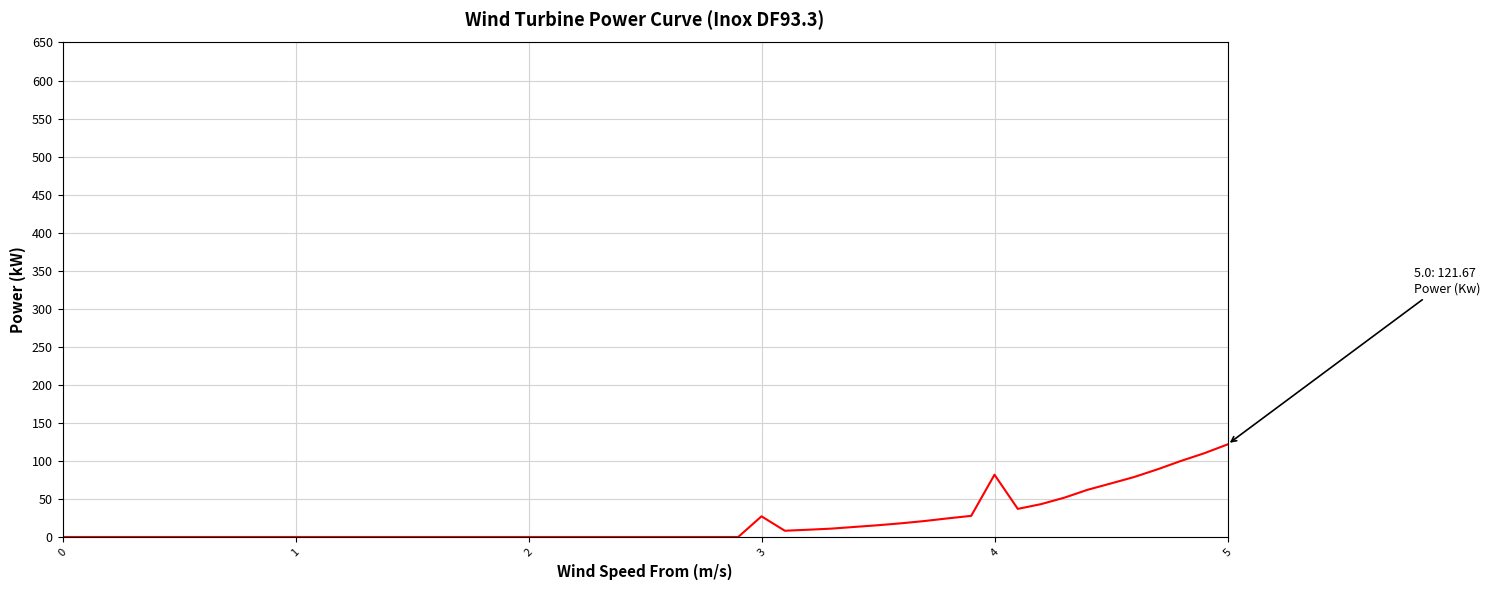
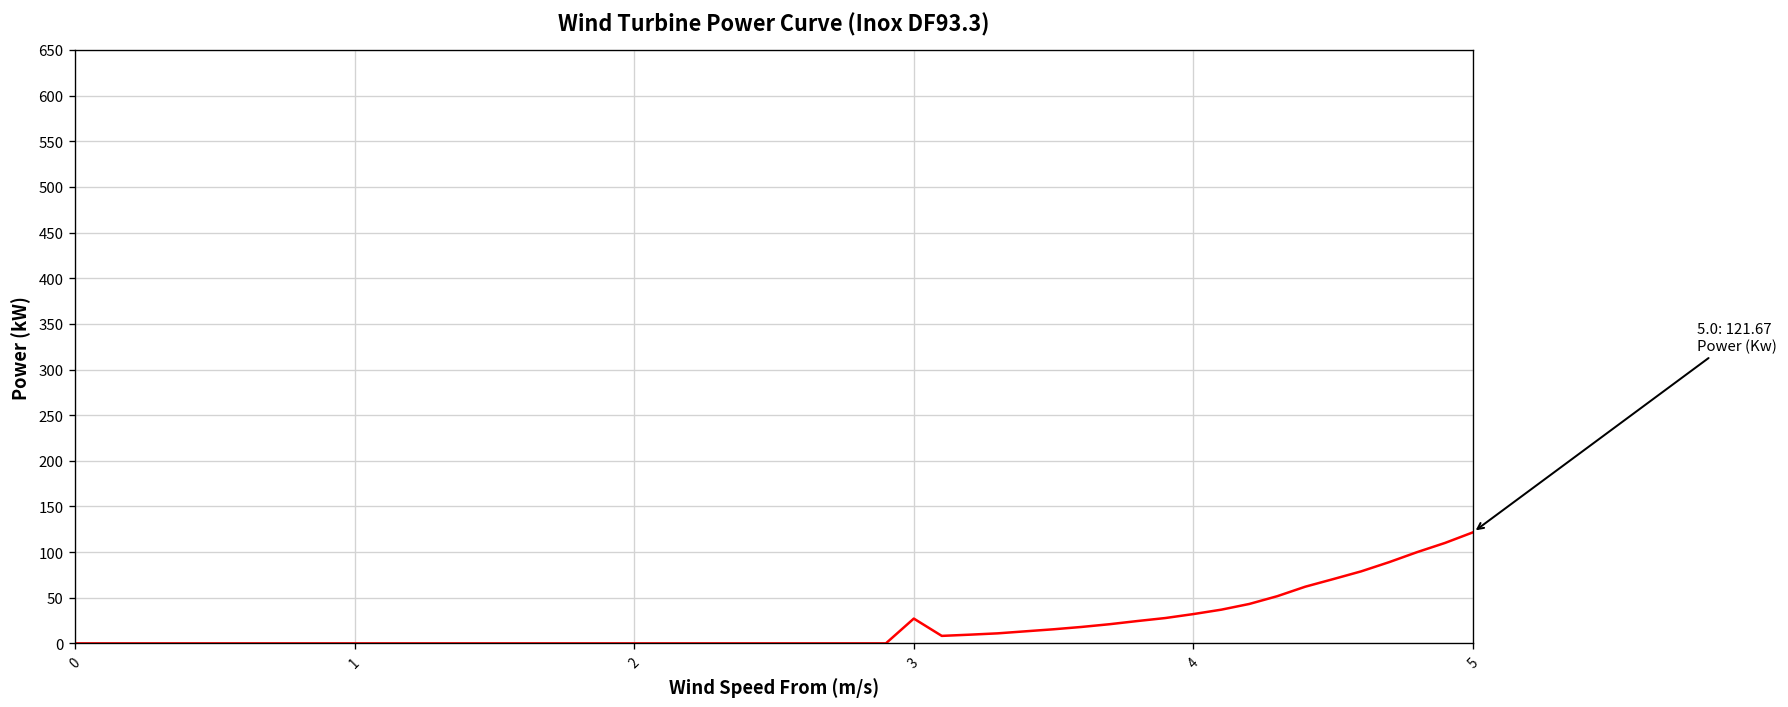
  {
    "0": 0,
    "2": 0,
    "3": 30,
-   "4": 80
+   "4": 30
  }
